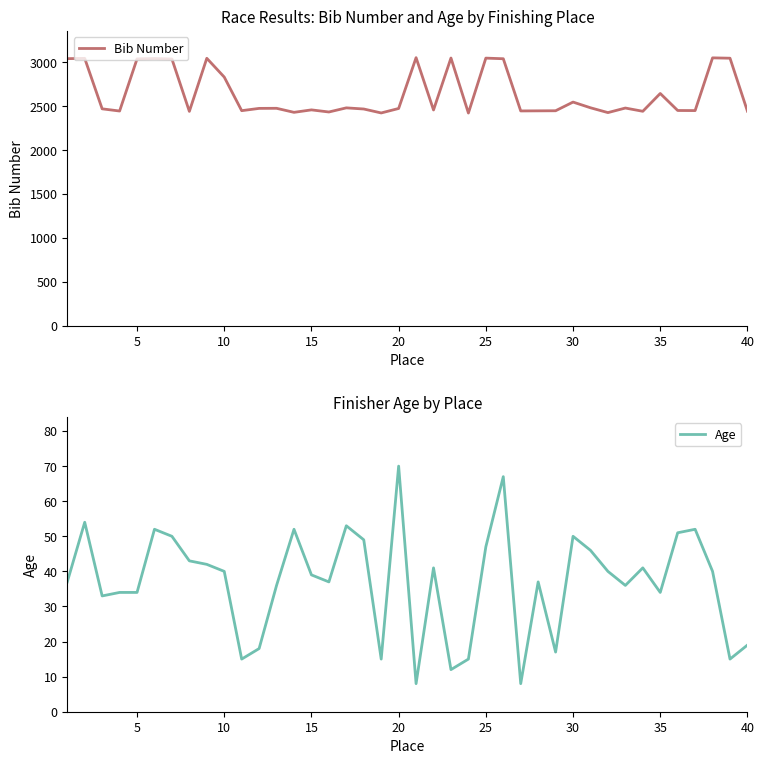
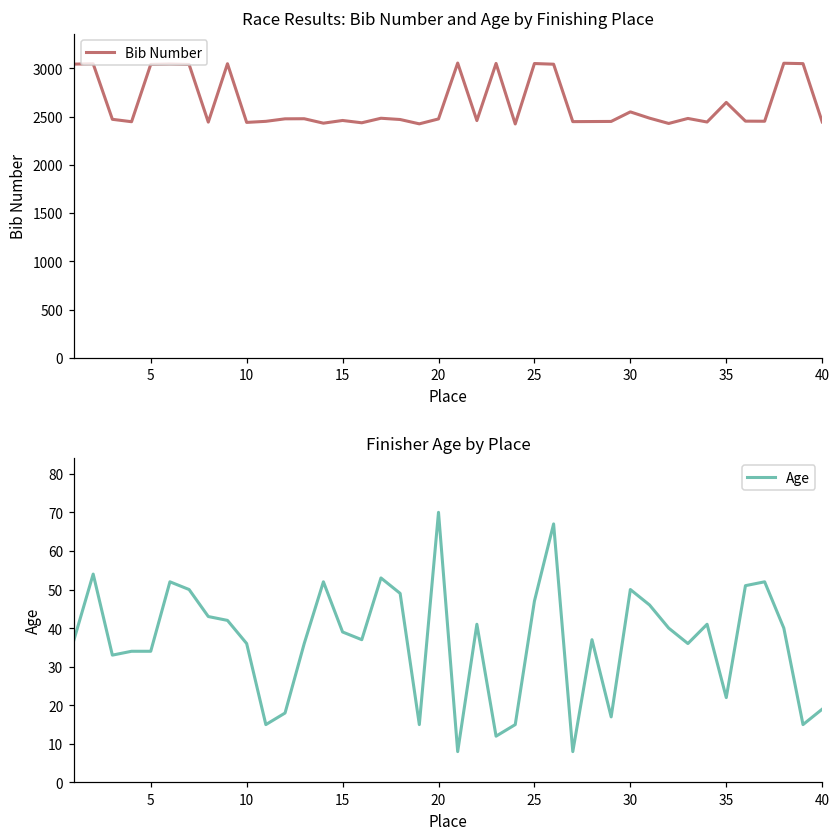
  {
    "Race Results: Bib Number and Age by Finishing Place": {
-     "10": 2800,
+     "10": 2400,
      "15": 2500,
      "20": 2500,
      "25": 3000,
      "30": 2500,
      "35": 2600,
      "40": 2400
    },
    "Finisher Age by Place": {
      "5": 34,
-     "10": 40,
+     "10": 36,
      "15": 39,
      "20": 70,
      "25": 47,
      "30": 50,
-     "35": 34,
+     "35": 22,
      "40": 19
    }
  }
